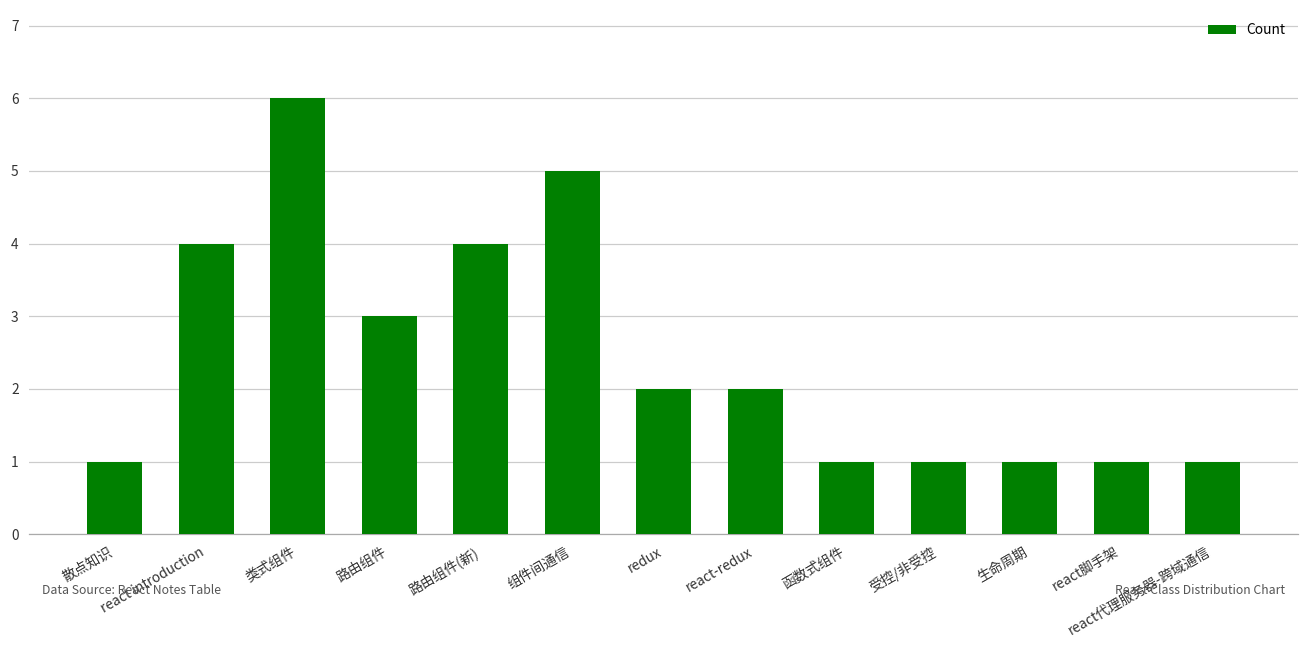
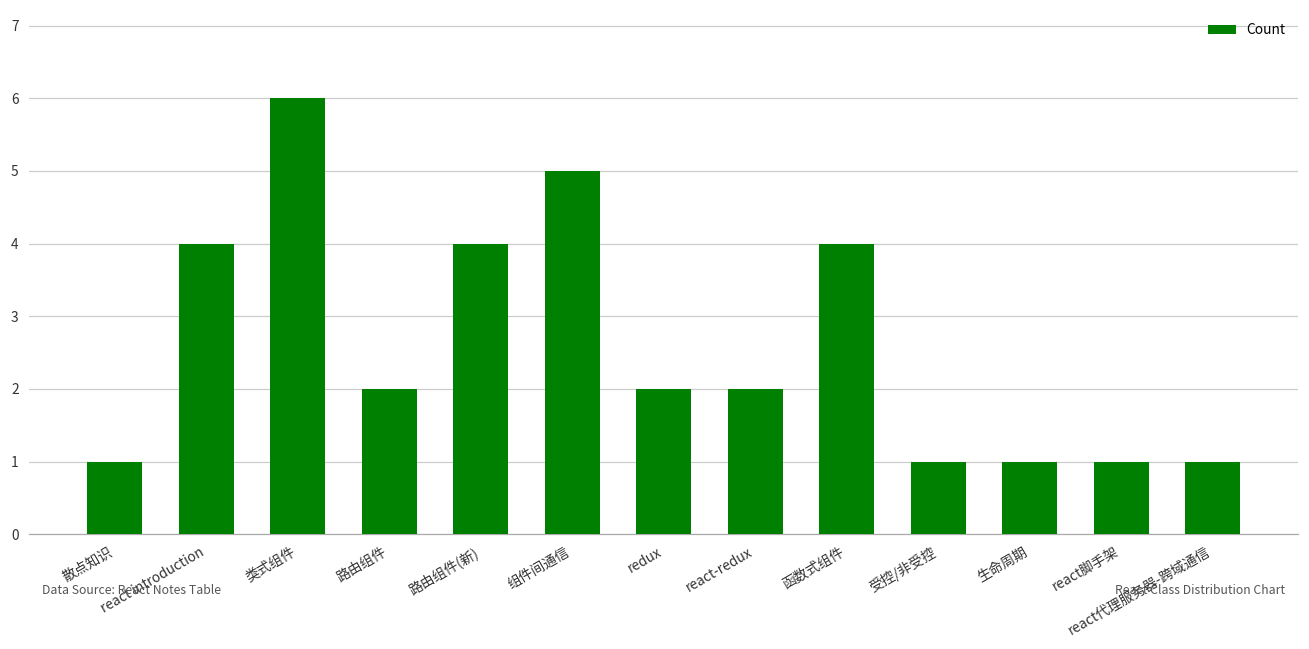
  {
    "散点知识": 1,
    "react introduction": 4,
    "类式组件": 6,
-   "路由组件": 3,
+   "路由组件": 2,
    "路由组件(新)": 4,
    "组件间通信": 5,
    "redux": 2,
    "react-redux": 2,
-   "函数式组件": 1,
+   "函数式组件": 4,
    "受控/非受控": 1,
    "生命周期": 1,
    "react脚手架": 1,
    "react代理服务器-跨域通信": 1
  }
